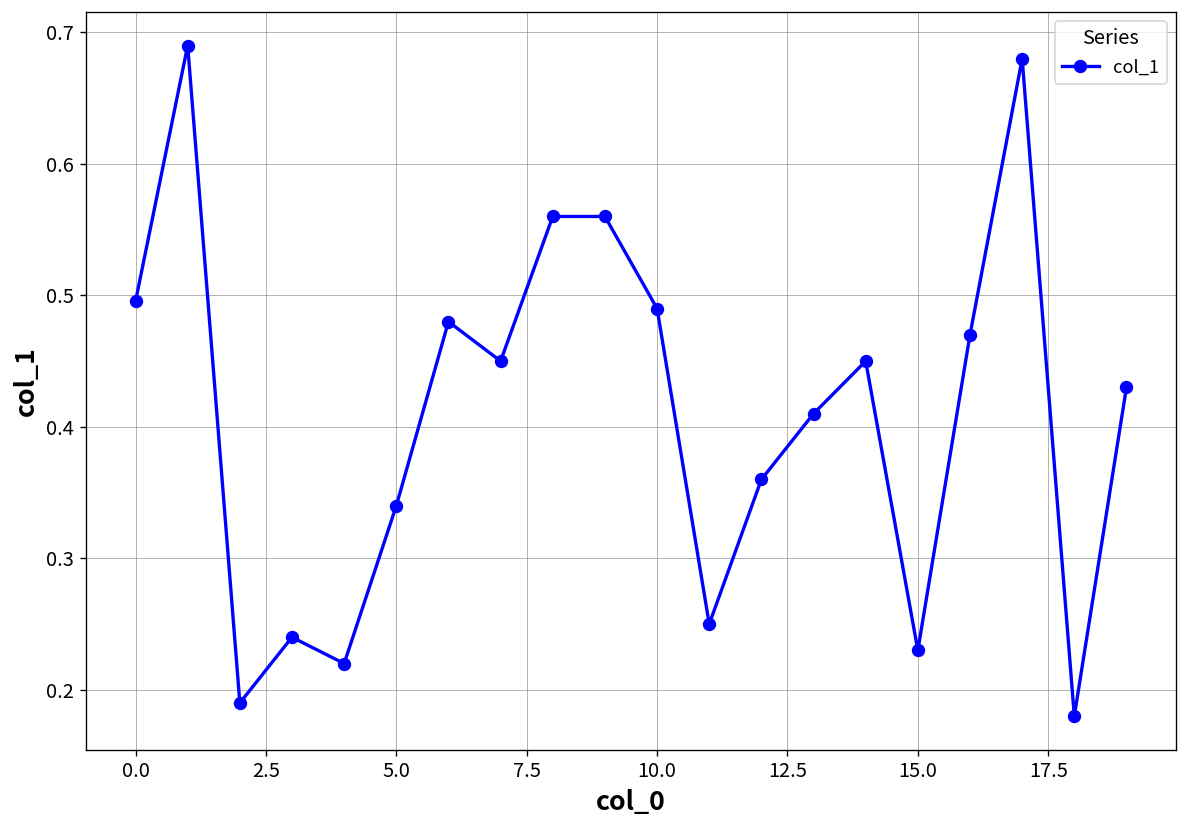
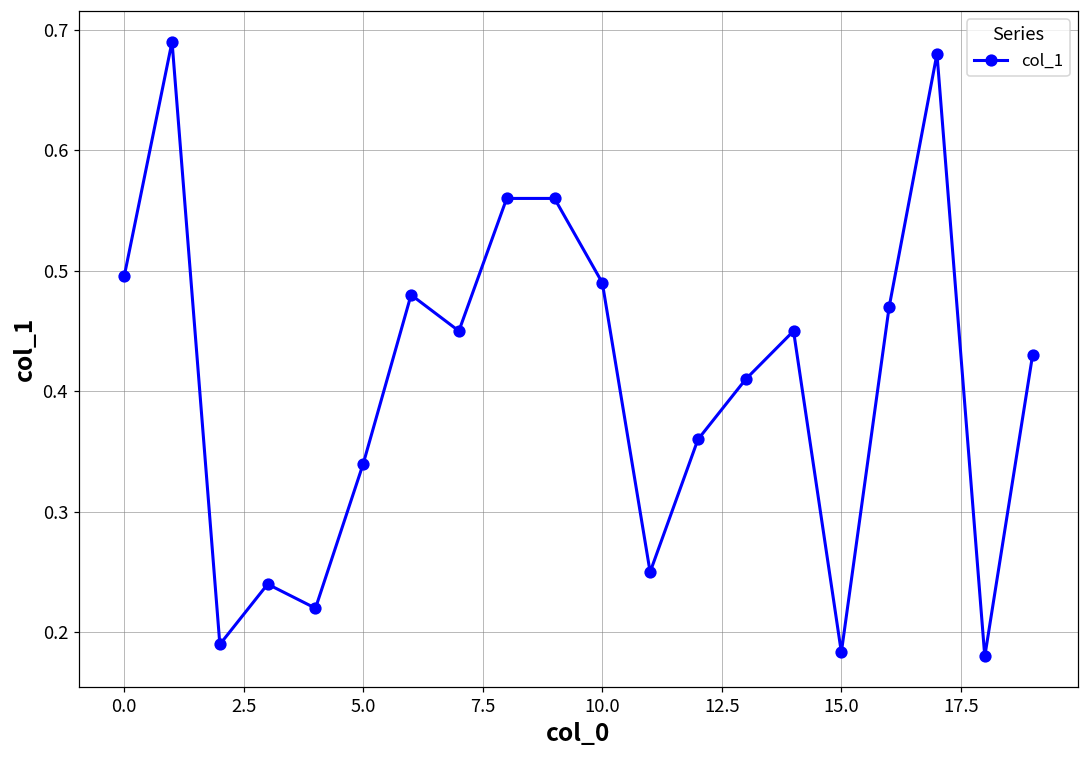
  {
    "0.0": 0.496,
    "5.0": 0.340,
    "10.0": 0.490,
-   "15.0": 0.230
+   "15.0": 0.183
  }
